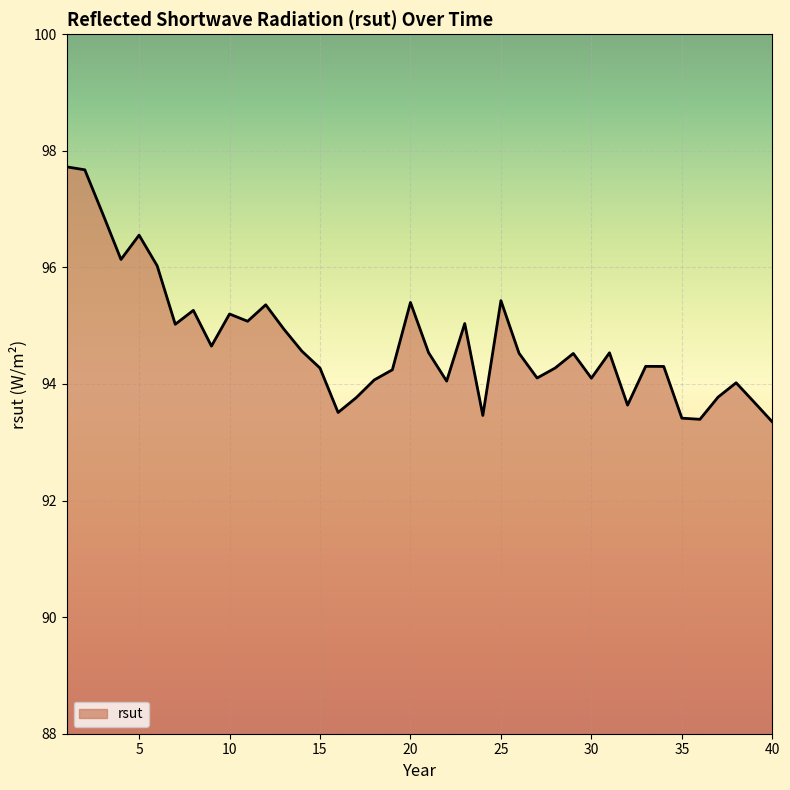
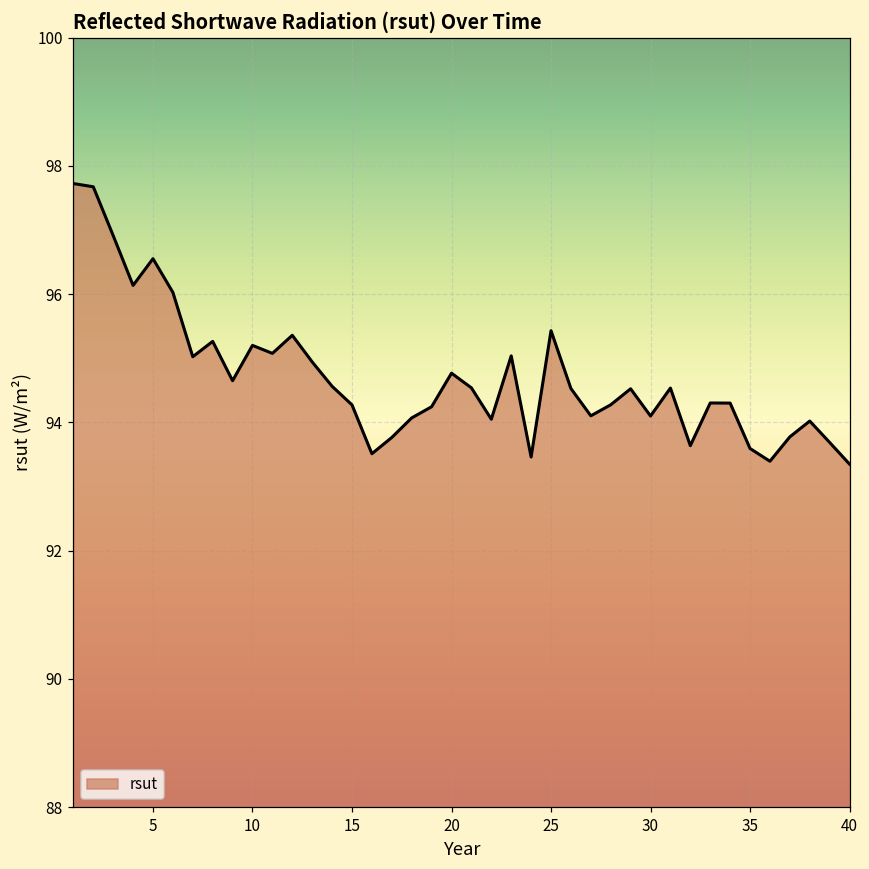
  {
    "5": 96.6,
    "10": 95.2,
    "15": 94.3,
-   "20": 95.4,
+   "20": 94.8,
    "25": 95.4,
    "30": 94.1,
-   "35": 93.4,
+   "35": 93.6,
    "40": 93.3
  }
